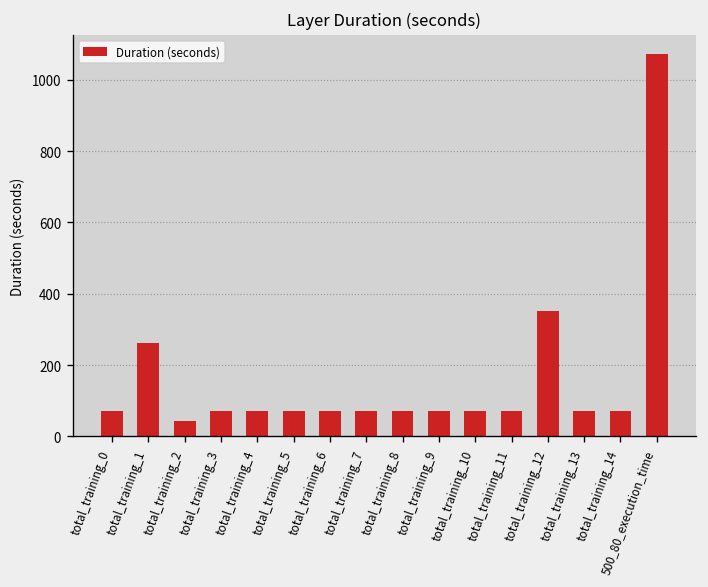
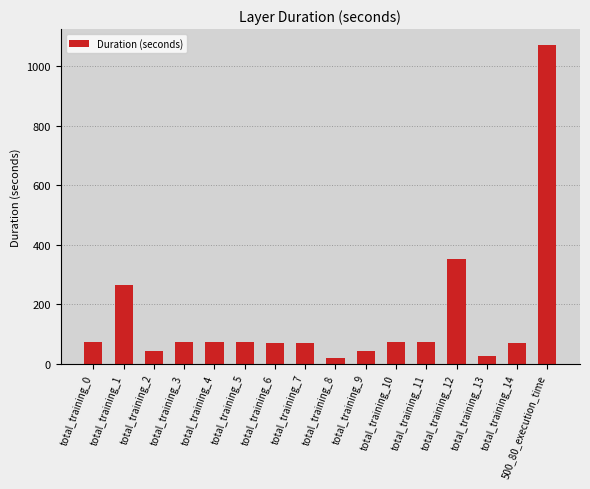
  {
    "total_training_0": 70,
    "total_training_1": 260,
    "total_training_2": 40,
    "total_training_3": 70,
    "total_training_4": 70,
    "total_training_5": 70,
    "total_training_6": 70,
    "total_training_7": 70,
-   "total_training_8": 70,
-   "total_training_9": 70,
+   "total_training_8": 20,
+   "total_training_9": 40,
    "total_training_10": 70,
    "total_training_11": 70,
    "total_training_12": 350,
-   "total_training_13": 70,
+   "total_training_13": 30,
    "total_training_14": 70,
    "500_80_execution_time": 1070
  }
